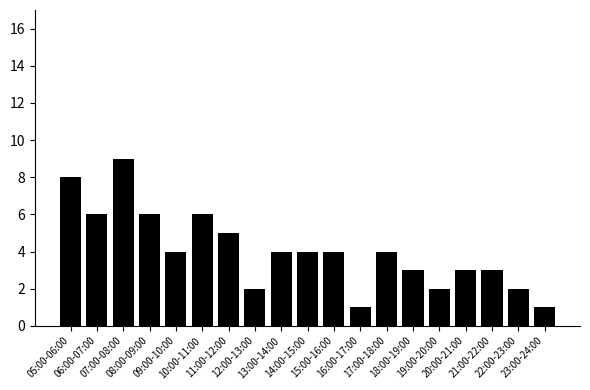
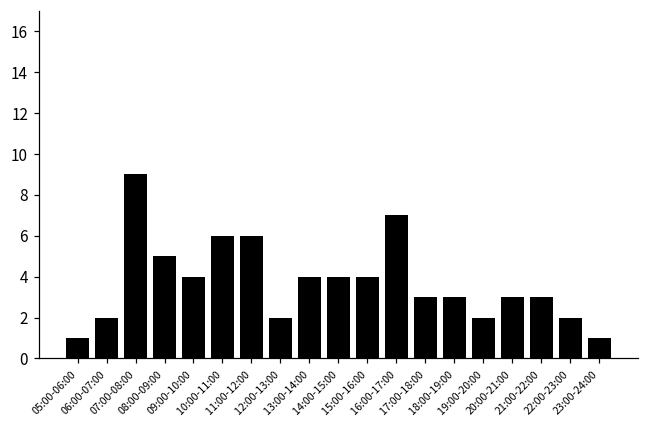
  {
-   "05:00-06:00": 8,
-   "06:00-07:00": 6,
+   "05:00-06:00": 1,
+   "06:00-07:00": 2,
    "07:00-08:00": 9,
-   "08:00-09:00": 6,
+   "08:00-09:00": 5,
    "09:00-10:00": 4,
    "10:00-11:00": 6,
-   "11:00-12:00": 5,
+   "11:00-12:00": 6,
    "12:00-13:00": 2,
    "13:00-14:00": 4,
    "14:00-15:00": 4,
    "15:00-16:00": 4,
-   "16:00-17:00": 1,
-   "17:00-18:00": 4,
+   "16:00-17:00": 7,
+   "17:00-18:00": 3,
    "18:00-19:00": 3,
    "19:00-20:00": 2,
    "20:00-21:00": 3,
    "21:00-22:00": 3,
    "22:00-23:00": 2,
    "23:00-24:00": 1
  }
